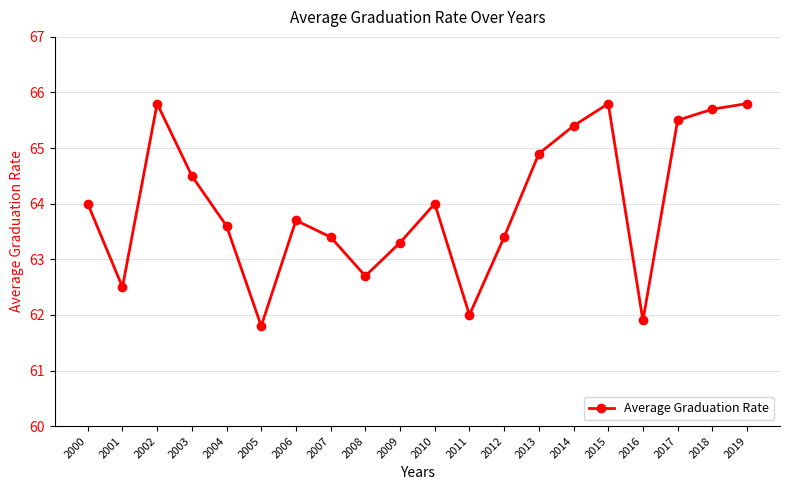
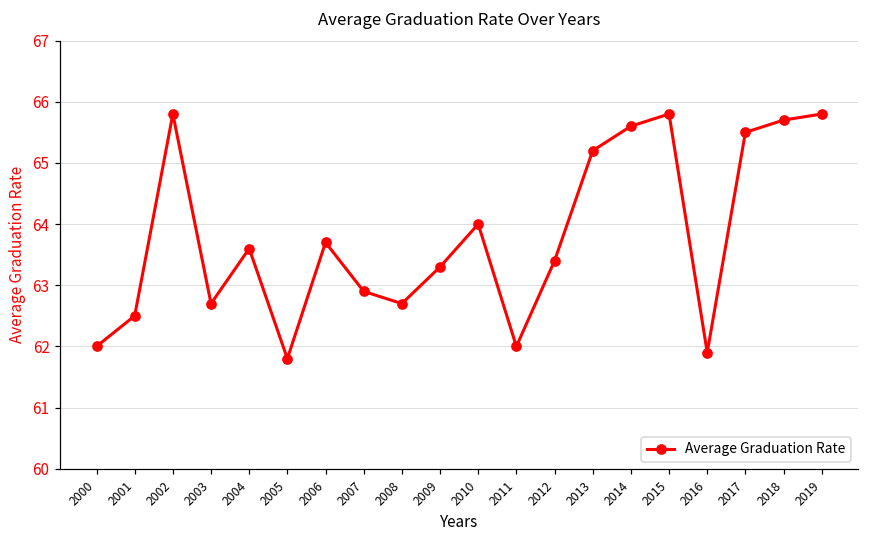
  {
-   "2000": 64,
+   "2000": 62,
    "2001": 62.5,
    "2002": 65.8,
-   "2003": 64.5,
+   "2003": 62.7,
    "2004": 63.6,
    "2005": 61.8,
    "2006": 63.7,
-   "2007": 63.4,
+   "2007": 62.9,
    "2008": 62.7,
    "2009": 63.3,
    "2010": 64.0,
    "2011": 62.0,
    "2012": 63.4,
-   "2013": 64.9,
-   "2014": 65.4,
+   "2013": 65.2,
+   "2014": 65.6,
    "2015": 65.8,
    "2016": 61.9,
    "2017": 65.5,
    "2018": 65.7,
    "2019": 65.8
  }
